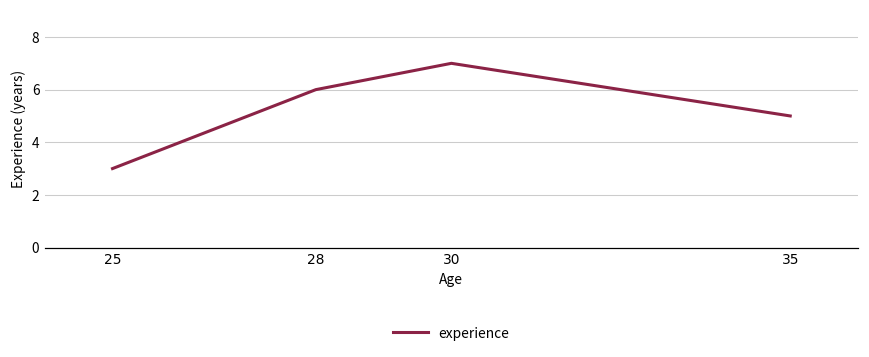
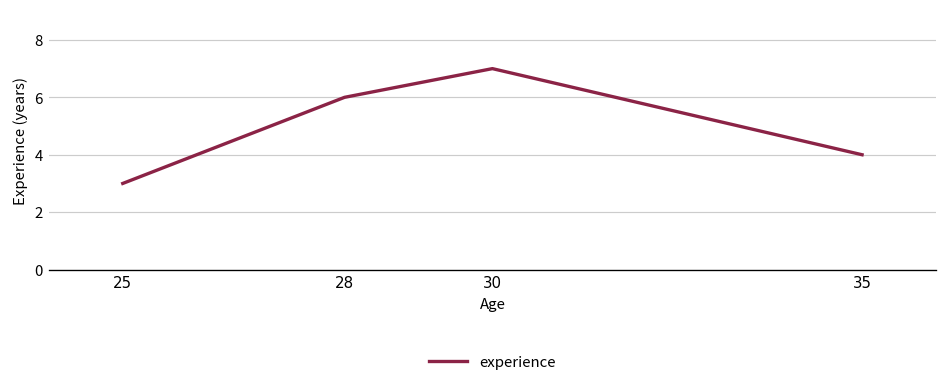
  {
    "25": 3,
    "28": 6,
    "30": 7,
-   "35": 5
+   "35": 4
  }
